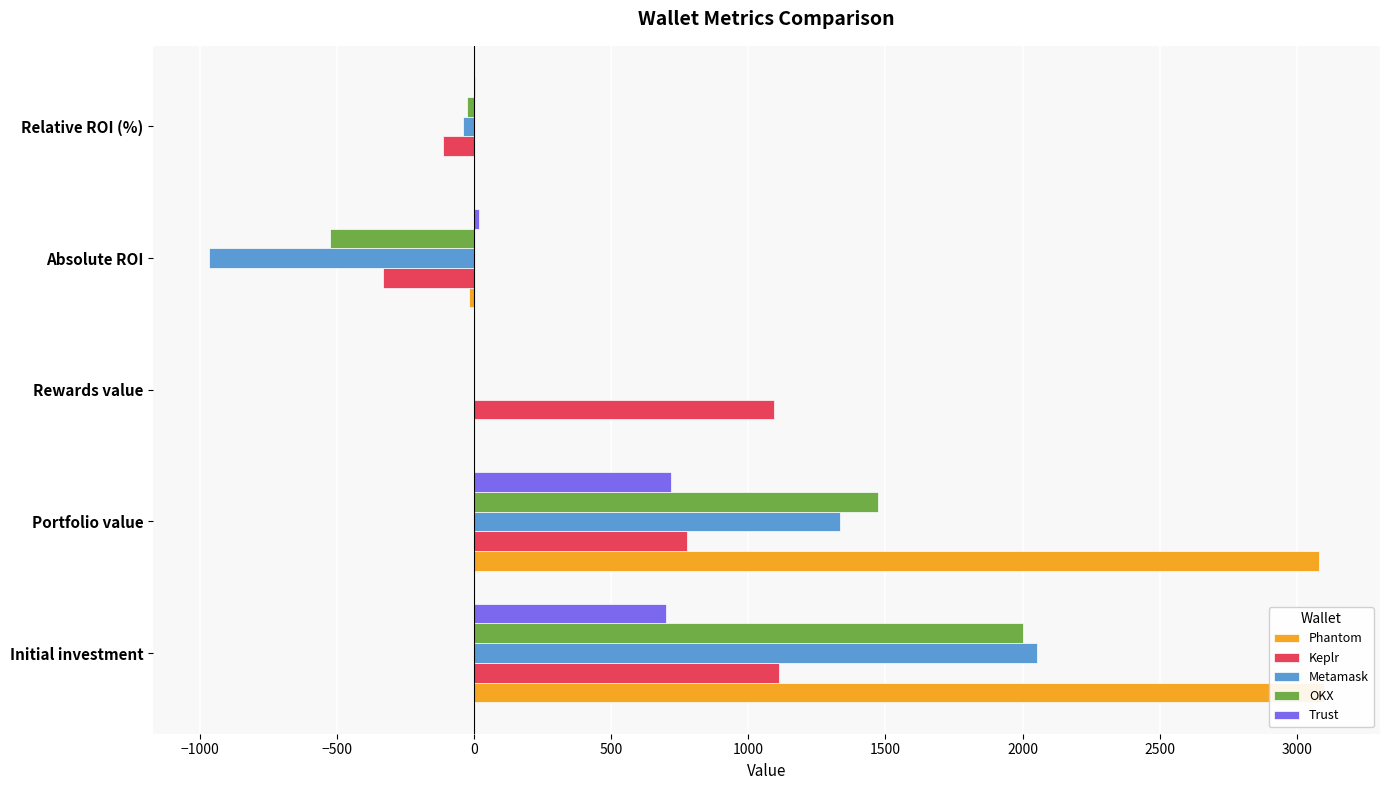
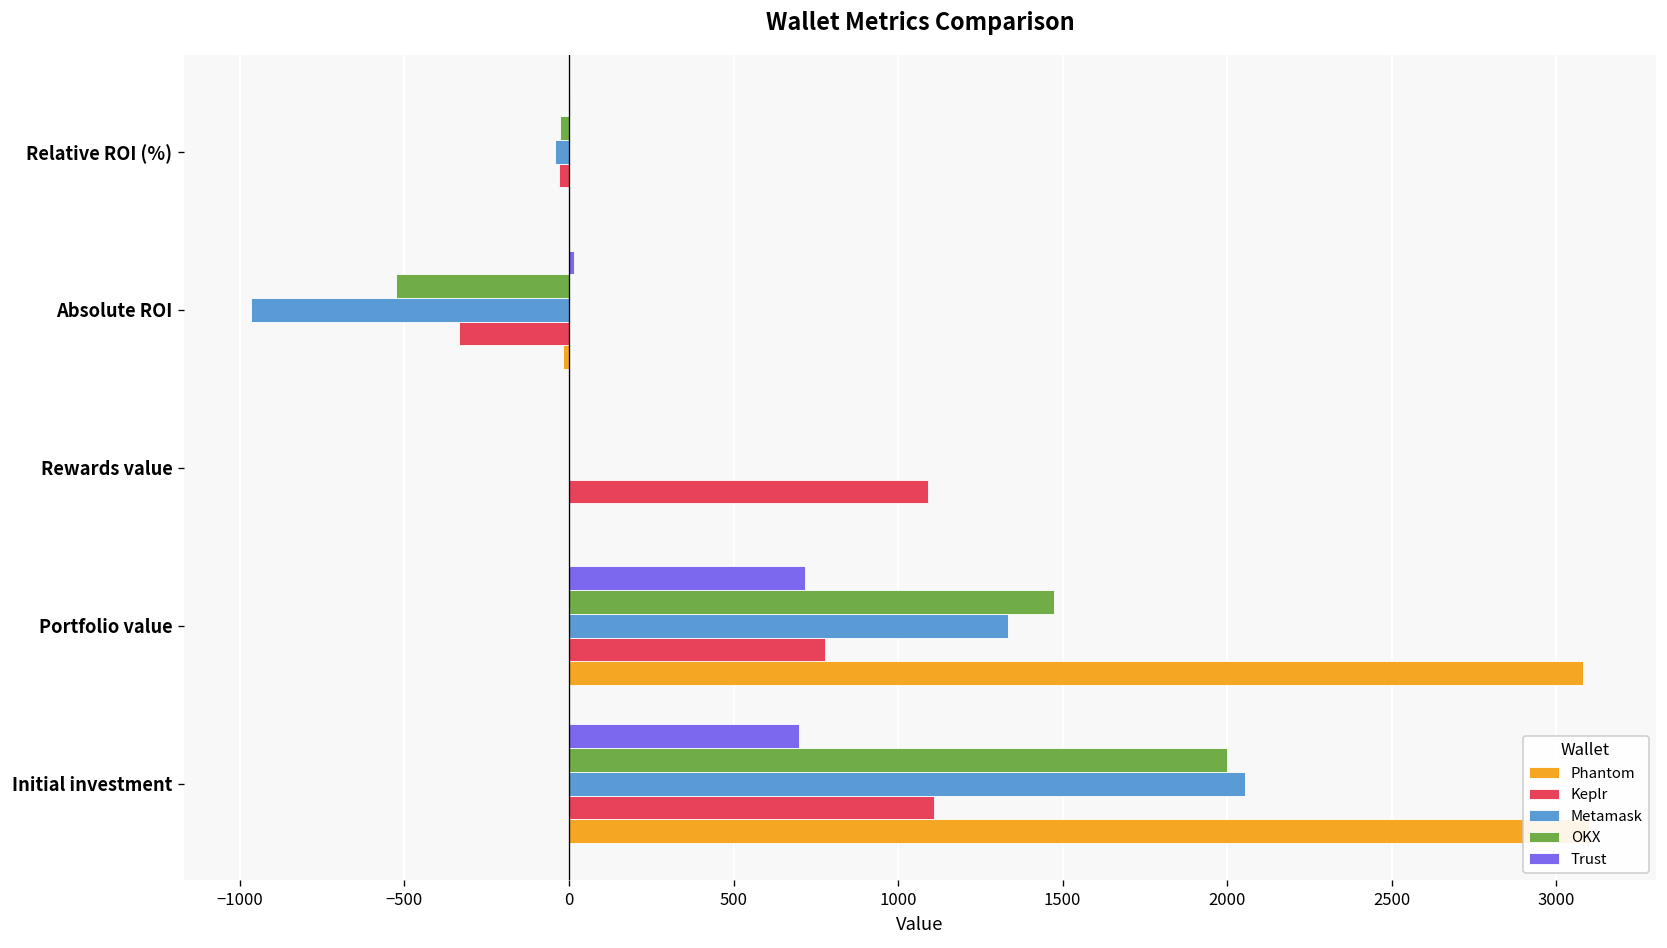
  {
    "Phantom": {
      "Absolute ROI": -20,
      "Rewards value": 0,
      "Portfolio value": 3080
    },
    "Keplr": {
-     "Relative ROI (%)": -110,
+     "Relative ROI (%)": -30,
      "Absolute ROI": -330,
      "Rewards value": 1090,
      "Portfolio value": 780,
      "Initial investment": 1110
    },
    "Metamask": {
      "Relative ROI (%)": -40,
      "Absolute ROI": -970,
      "Rewards value": 0,
      "Portfolio value": 1330,
      "Initial investment": 2050
    },
    "OKX": {
      "Relative ROI (%)": -30,
      "Absolute ROI": -530,
      "Rewards value": 0,
      "Portfolio value": 1470,
      "Initial investment": 2000
    },
    "Trust": {
      "Absolute ROI": 20,
      "Rewards value": 0,
      "Portfolio value": 720,
      "Initial investment": 700
    }
  }
